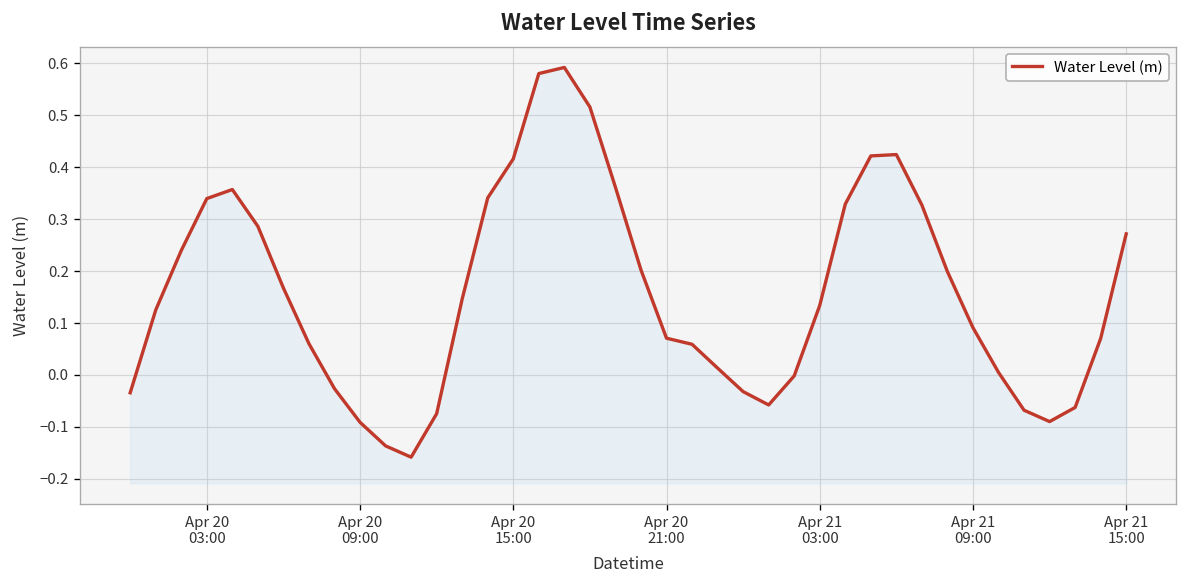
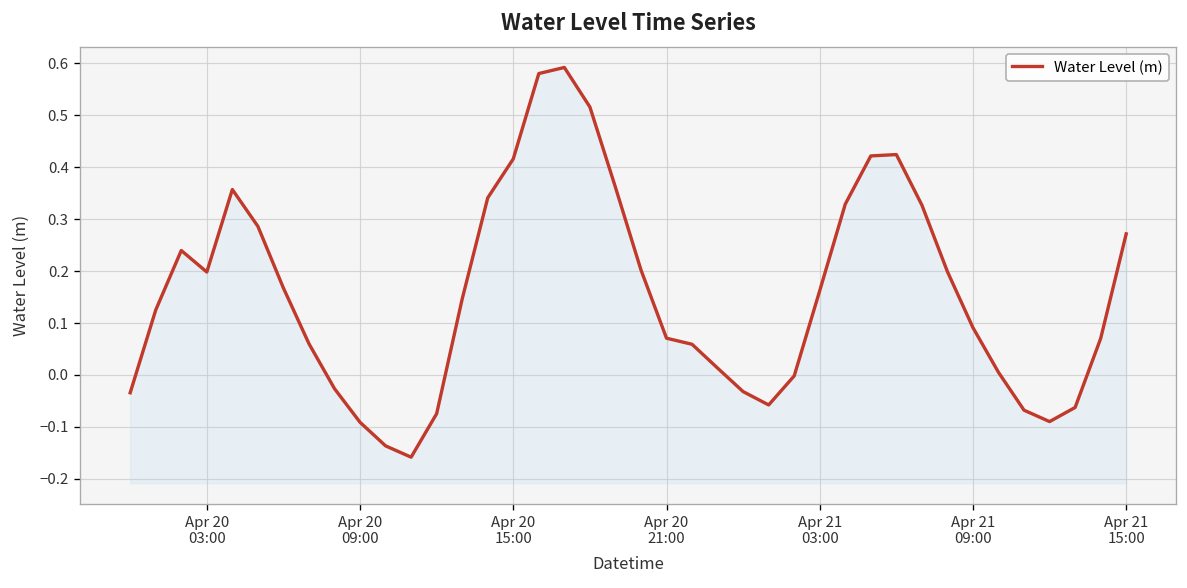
  {
-   "Apr 20 03:00": 0.34,
+   "Apr 20 03:00": 0.20,
    "Apr 20 09:00": -0.09,
    "Apr 20 15:00": 0.42,
    "Apr 20 21:00": 0.07,
-   "Apr 21 03:00": 0.13,
+   "Apr 21 03:00": 0.16,
    "Apr 21 09:00": 0.09,
    "Apr 21 15:00": 0.27
  }
